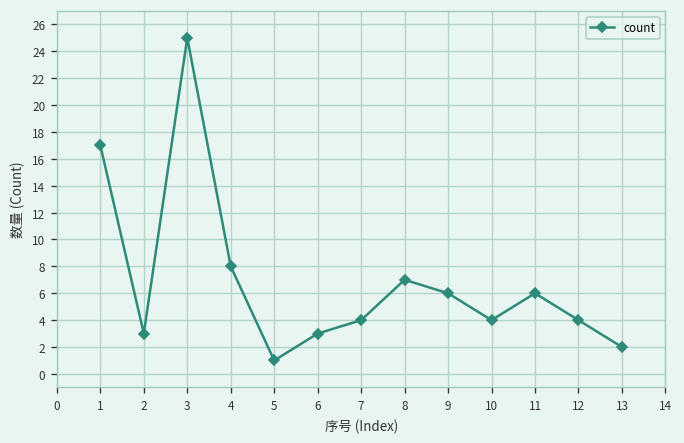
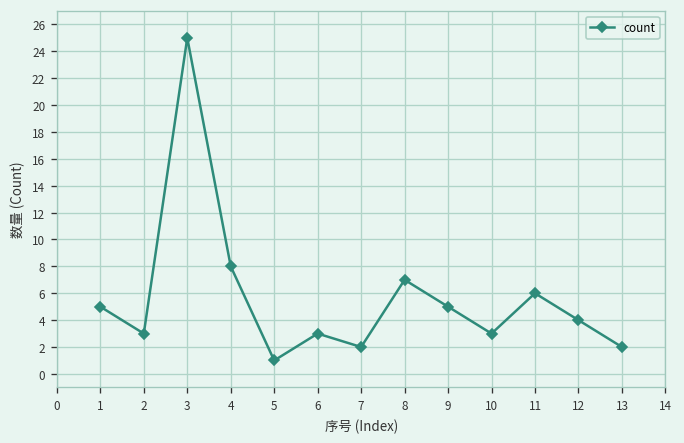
  {
-   "1": 17,
+   "1": 5,
    "2": 3,
    "3": 25,
    "4": 8,
    "5": 1,
    "6": 3,
-   "7": 4,
+   "7": 2,
    "8": 7,
-   "9": 6,
-   "10": 4,
+   "9": 5,
+   "10": 3,
    "11": 6,
    "12": 4,
    "13": 2
  }
